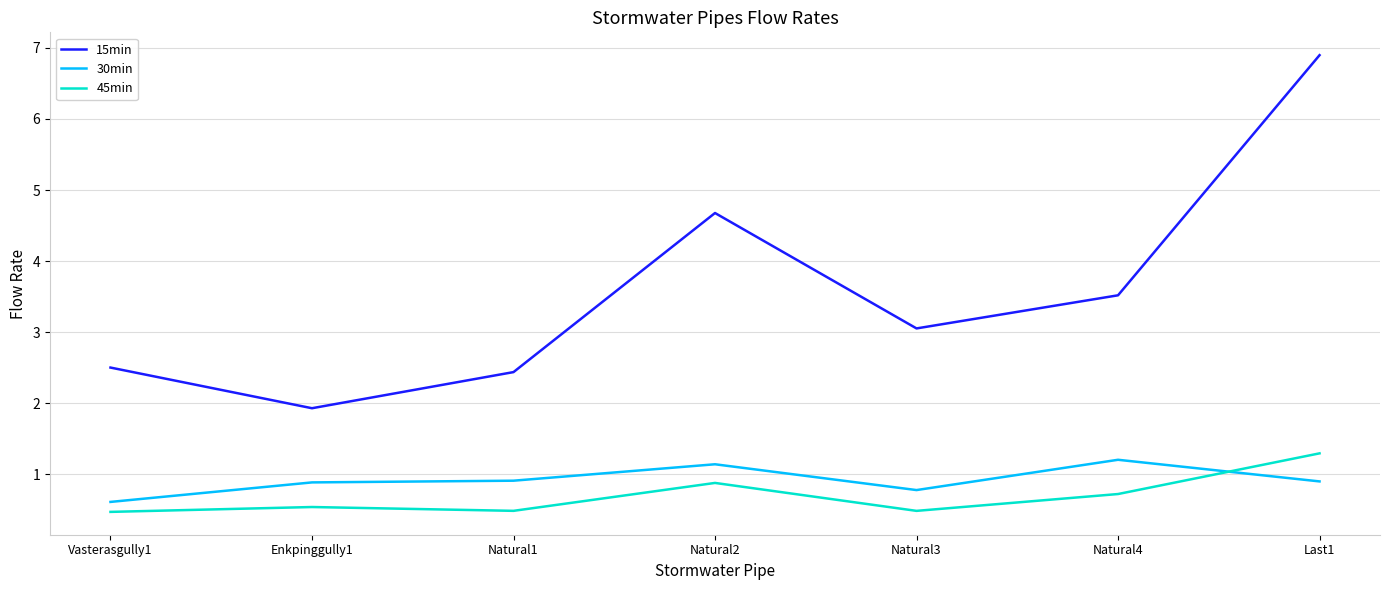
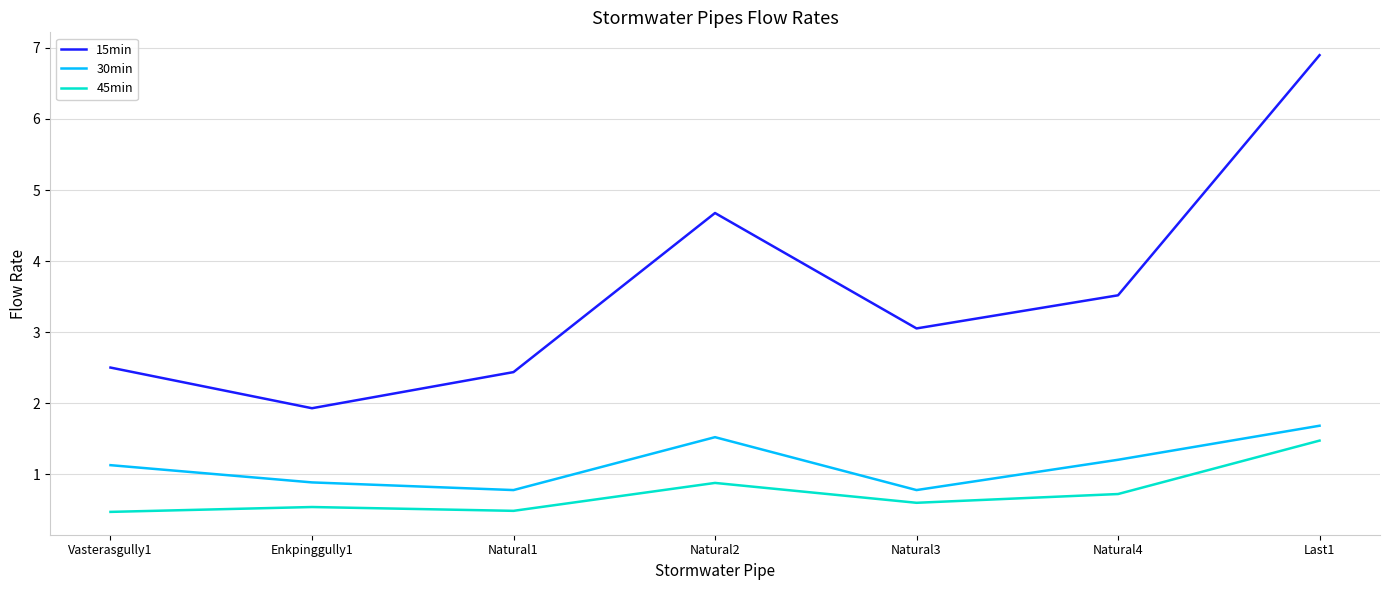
  {
    "15min": {
      "Vasterasgully1": 2.5,
      "Enkpinggully1": 1.9,
      "Natural1": 2.4,
      "Natural2": 4.7,
      "Natural3": 3.1,
      "Natural4": 3.5,
      "Last1": 6.9
    },
    "30min": {
-     "Vasterasgully1": 0.6,
+     "Vasterasgully1": 1.1,
      "Enkpinggully1": 0.9,
-     "Natural1": 0.9,
-     "Natural2": 1.1,
+     "Natural1": 0.8,
+     "Natural2": 1.5,
      "Natural3": 0.8,
      "Natural4": 1.2,
-     "Last1": 0.9
+     "Last1": 1.7
    },
    "45min": {
      "Vasterasgully1": 0.5,
      "Enkpinggully1": 0.5,
      "Natural1": 0.5,
      "Natural2": 0.9,
-     "Natural3": 0.5,
+     "Natural3": 0.6,
      "Natural4": 0.7,
-     "Last1": 1.3
+     "Last1": 1.5
    }
  }
